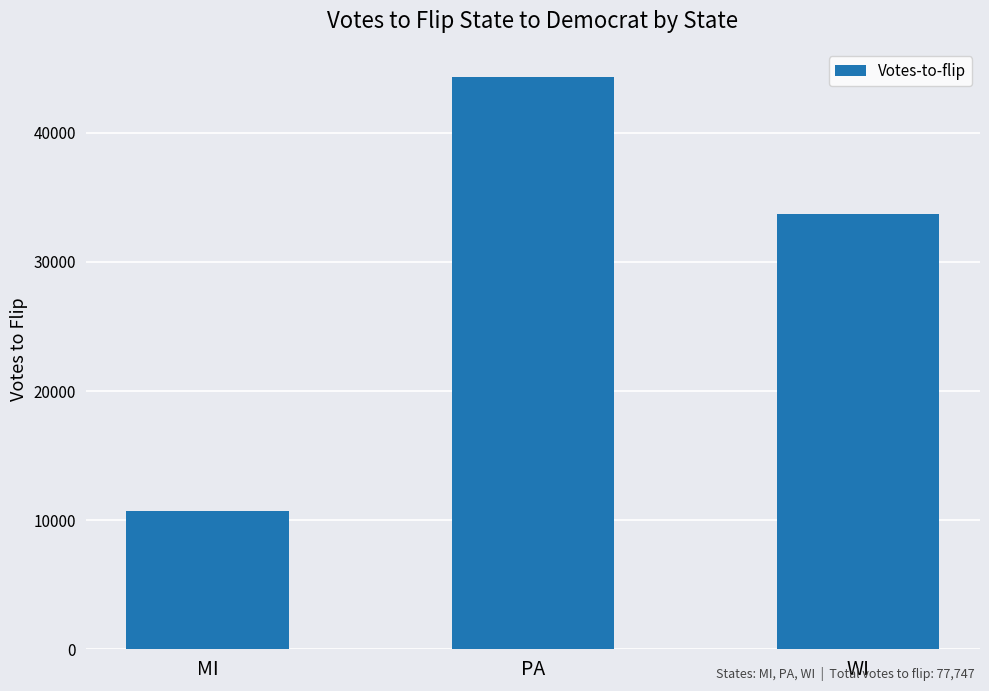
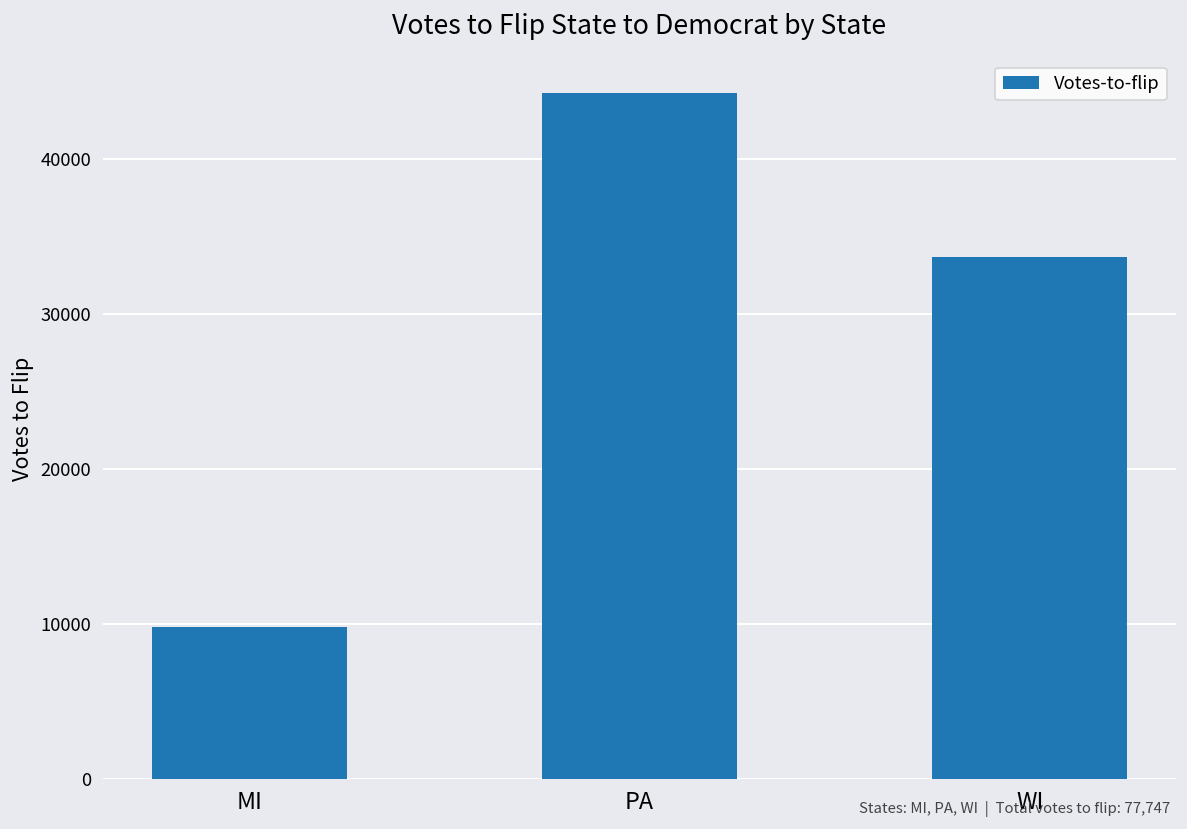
  {
-   "MI": 10700,
+   "MI": 9800,
    "PA": 44300,
    "WI": 33700
  }
